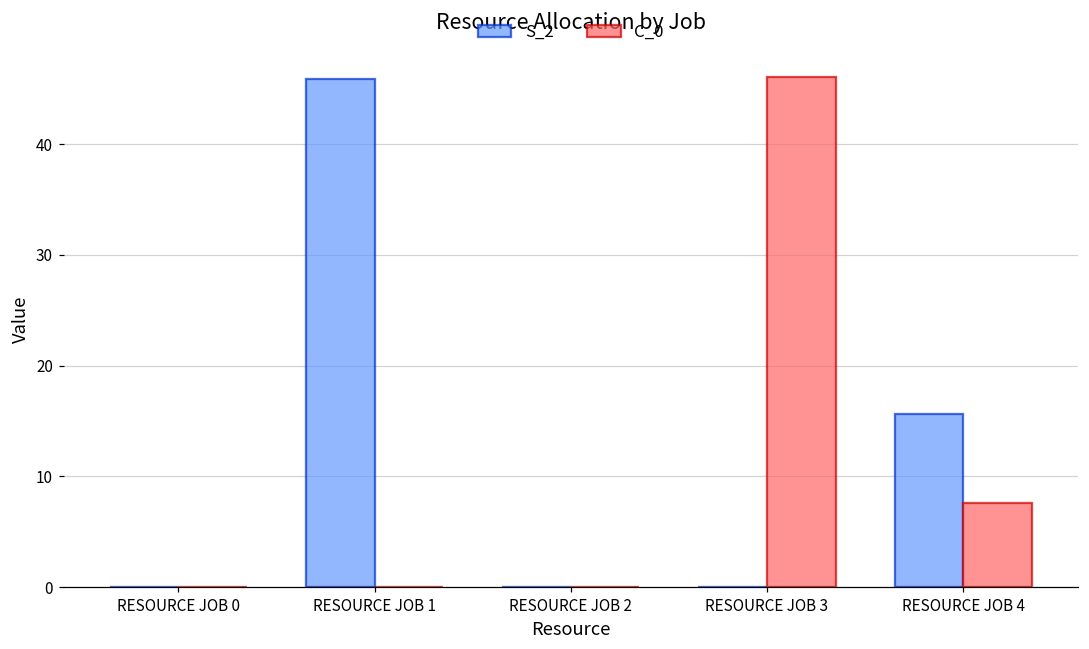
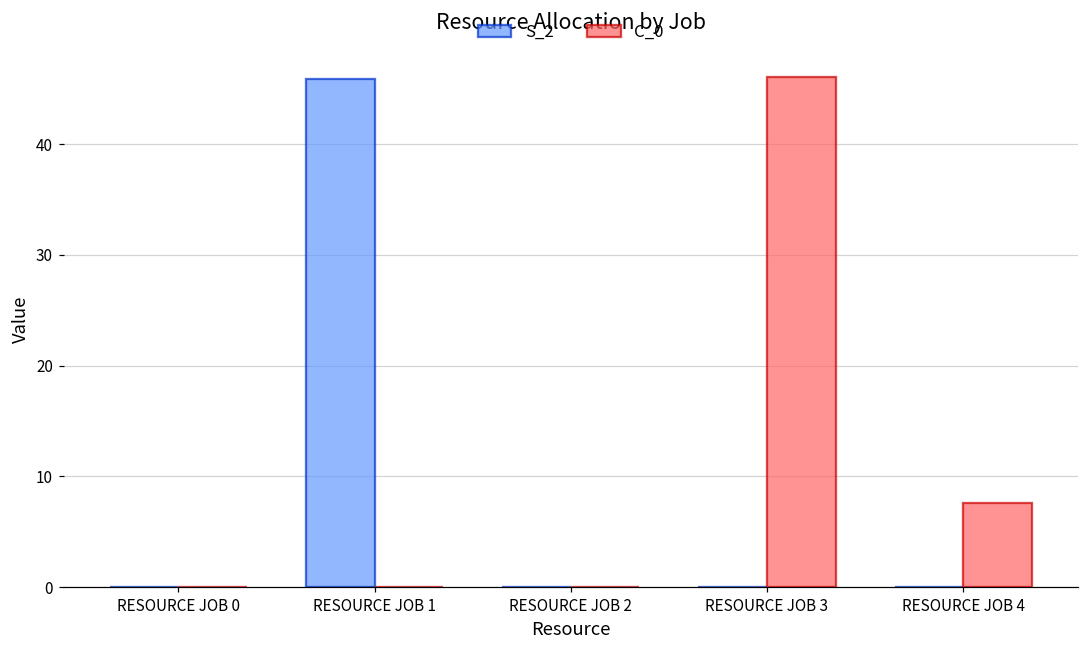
  {
    "S_2": {
      "RESOURCE JOB 0": 0.0,
      "RESOURCE JOB 1": 45.9,
      "RESOURCE JOB 2": 0.0,
      "RESOURCE JOB 3": 0.0,
-     "RESOURCE JOB 4": 15.6
+     "RESOURCE JOB 4": 0.0
    },
    "C_0": {
      "RESOURCE JOB 0": 0.0,
      "RESOURCE JOB 1": 0.0,
      "RESOURCE JOB 2": 0.0,
      "RESOURCE JOB 3": 46.1,
      "RESOURCE JOB 4": 7.6
    }
  }
